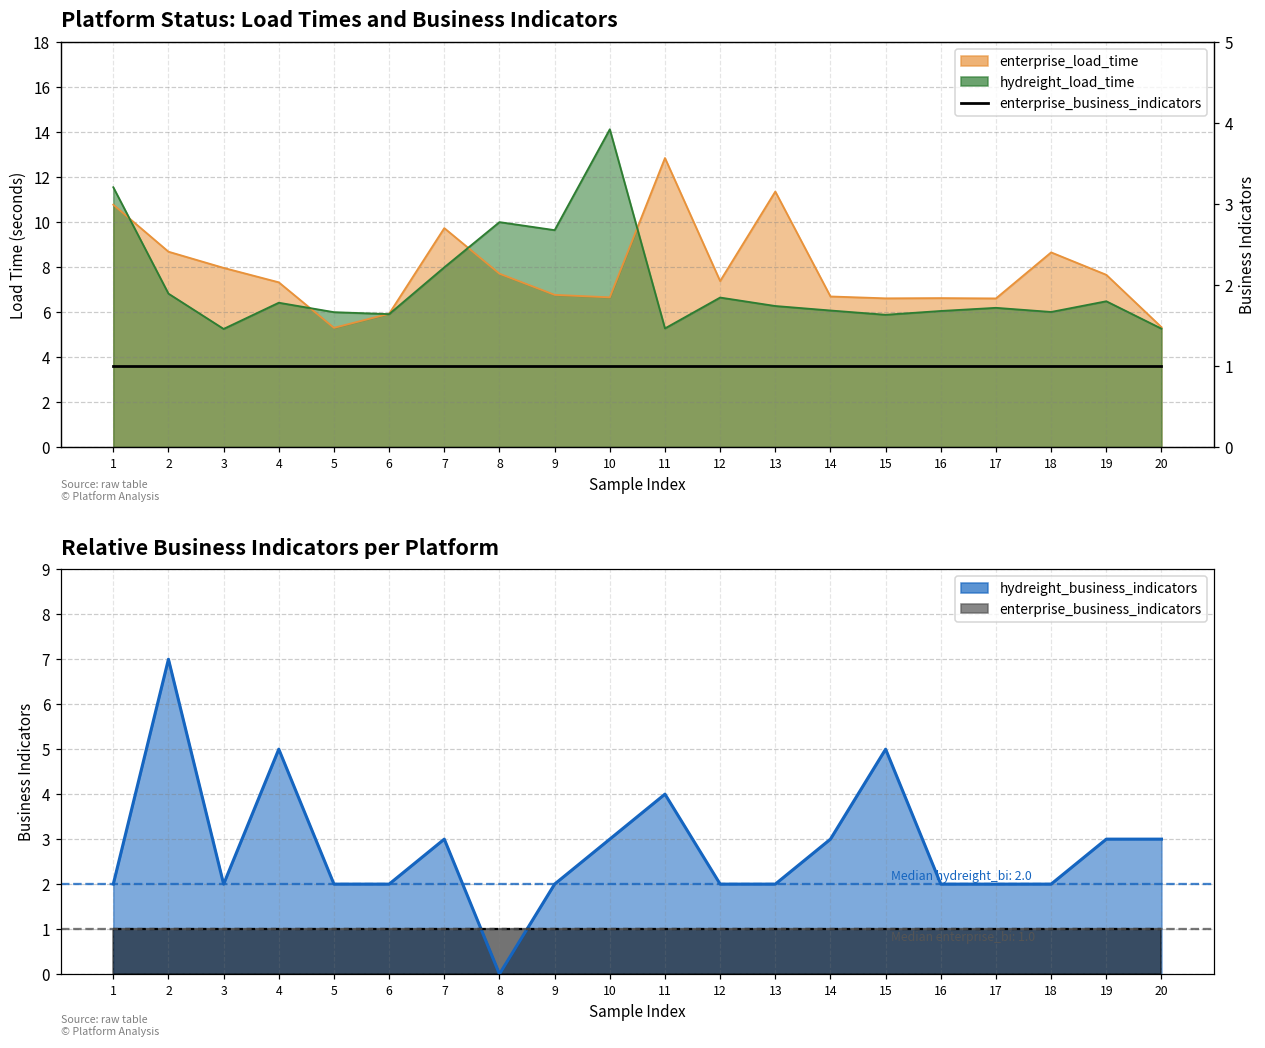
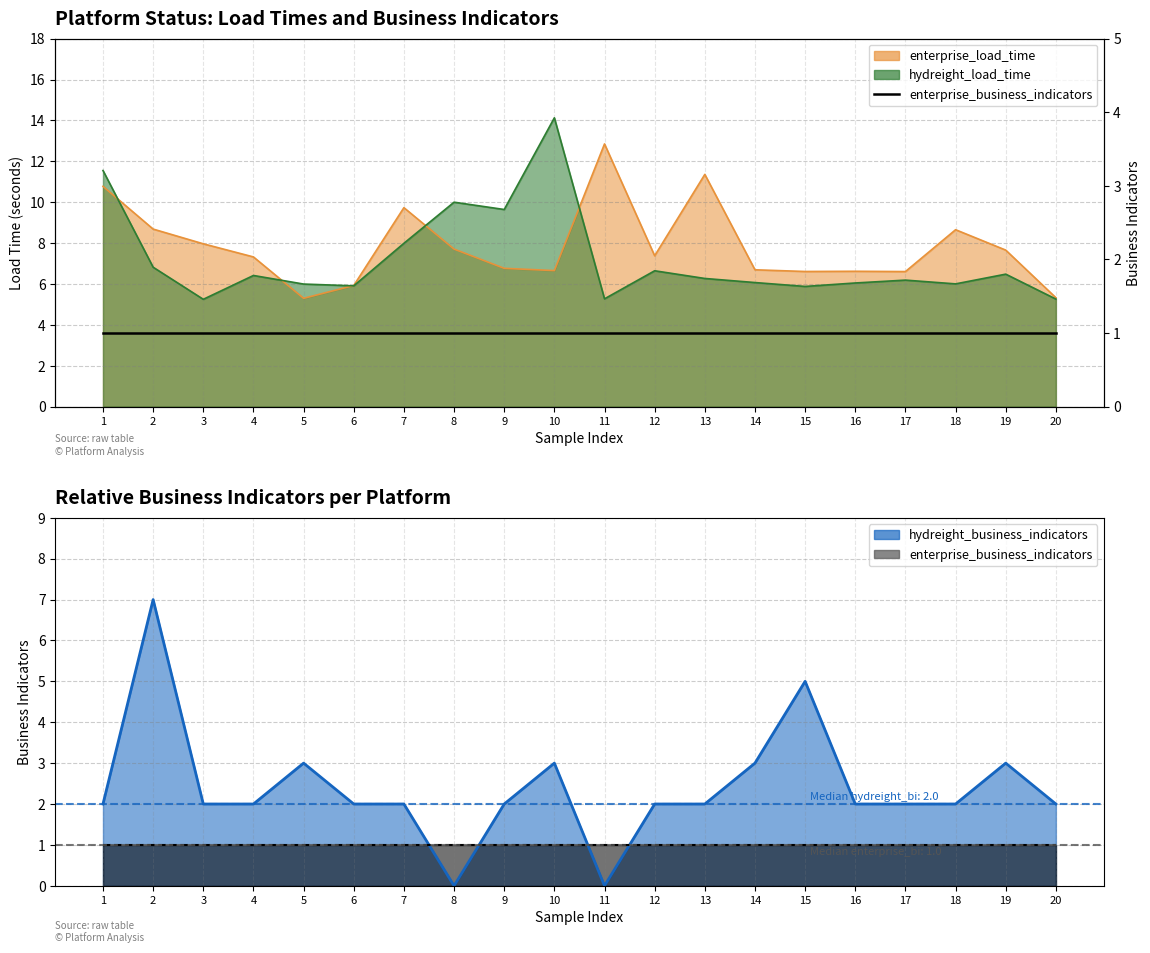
  {
    "Relative Business Indicators per Platform": {
      "hydreight_business_indicators": {
        "1": 2,
        "2": 7,
        "3": 2,
-       "4": 5,
-       "5": 2,
+       "4": 2,
+       "5": 3,
        "6": 2,
-       "7": 3,
+       "7": 2,
        "8": 0,
        "9": 2,
        "10": 3,
-       "11": 4,
+       "11": 0,
        "12": 2,
        "13": 2,
        "14": 3,
        "15": 5,
        "18": 2,
        "19": 3,
-       "20": 3
+       "20": 2
      },
      "enterprise_business_indicators": {
        "1": 1,
        "2": 1,
        "3": 1,
        "4": 1,
        "5": 1,
        "6": 1,
        "7": 1,
        "8": 1,
        "9": 1,
        "10": 1,
        "11": 1,
        "12": 1,
        "13": 1,
        "14": 1,
        "15": 1,
        "16": 1,
        "17": 1,
        "18": 1,
        "19": 1,
        "20": 1
      }
    }
  }
